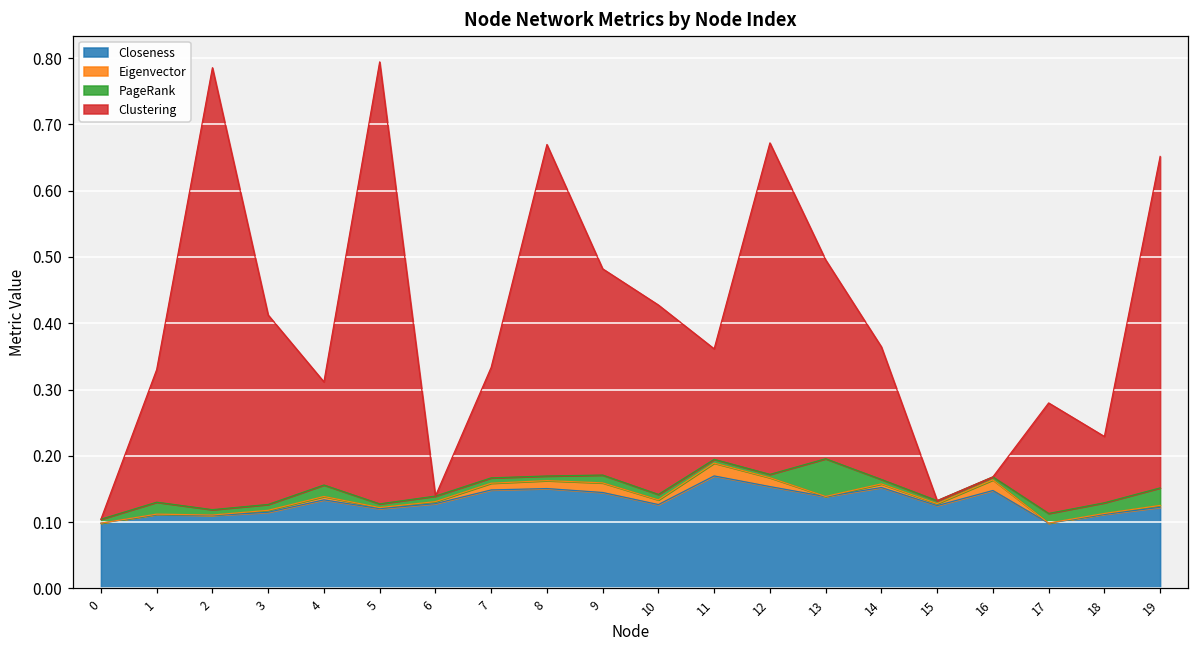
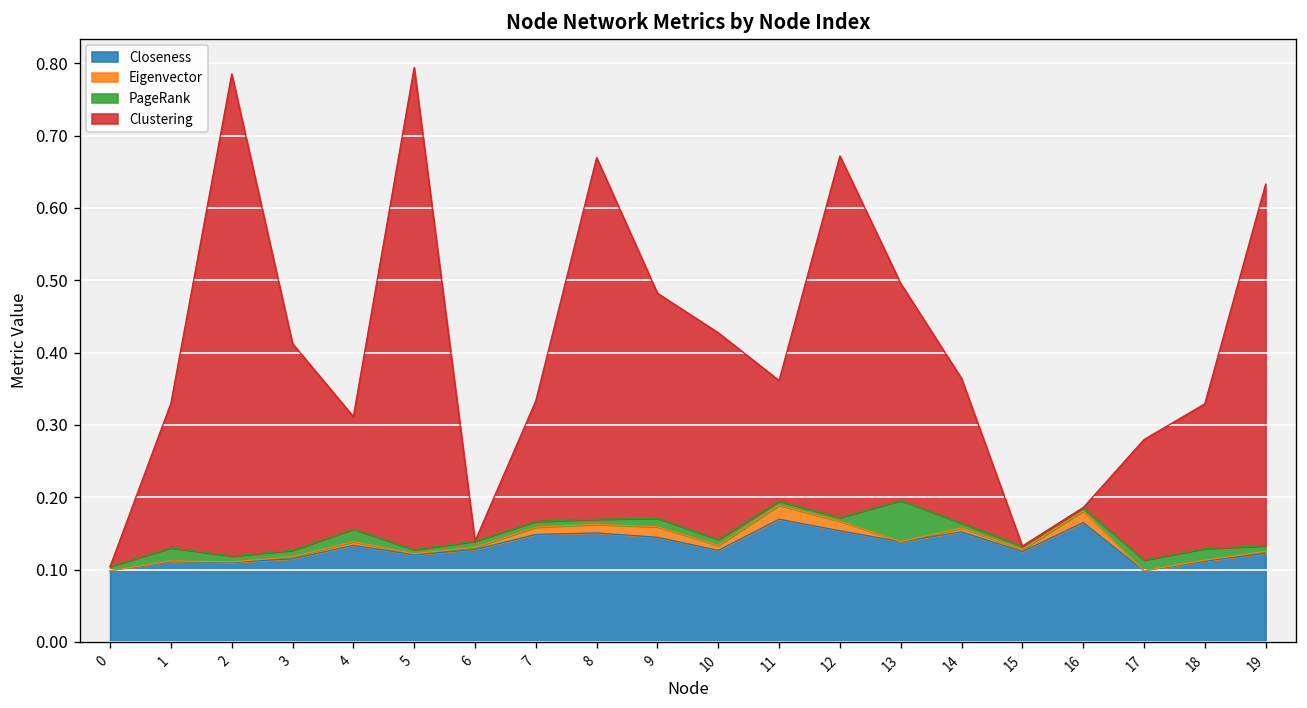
  {
    "Closeness": {
      "4": 0.13,
      "7": 0.15,
      "8": 0.15,
      "9": 0.14,
      "10": 0.13,
      "11": 0.17,
      "12": 0.15,
      "14": 0.15,
-     "16": 0.15
+     "16": 0.17
    },
    "Eigenvector": {
      "4": 0.01,
      "7": 0.01,
      "8": 0.01,
      "9": 0.01,
      "10": 0.01,
      "11": 0.02,
      "12": 0.01,
      "14": 0.01,
      "16": 0.02
    },
    "PageRank": {
      "1": 0.02,
      "2": 0.01,
      "3": 0.01,
      "4": 0.02,
      "5": 0.01,
      "7": 0.01,
      "8": 0.01,
      "9": 0.01,
      "10": 0.01,
      "11": 0.01,
      "12": 0.01,
      "13": 0.06,
      "14": 0.01,
      "17": 0.01,
      "18": 0.02,
-     "19": 0.03
+     "19": 0.01
    },
    "Clustering": {
      "1": 0.2,
      "2": 0.67,
      "3": 0.29,
      "4": 0.16,
      "5": 0.67,
      "7": 0.17,
      "8": 0.5,
      "9": 0.31,
      "10": 0.29,
      "11": 0.17,
      "12": 0.5,
      "13": 0.3,
      "14": 0.2,
      "17": 0.17,
-     "18": 0.1,
+     "18": 0.2,
      "19": 0.5
    }
  }
